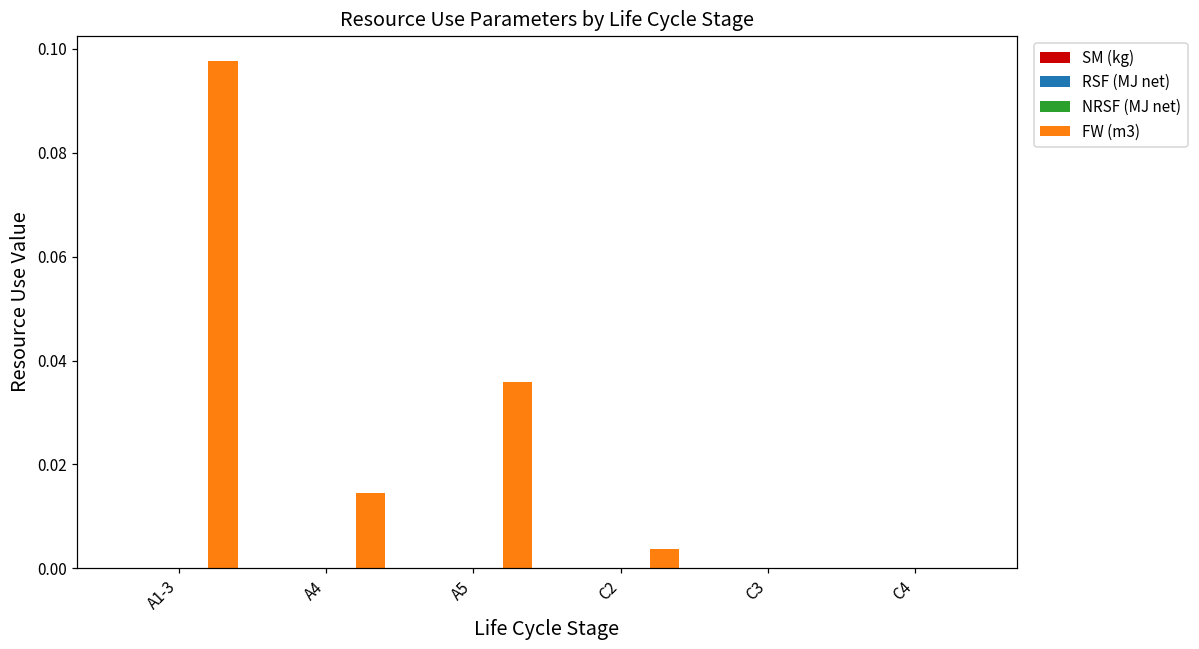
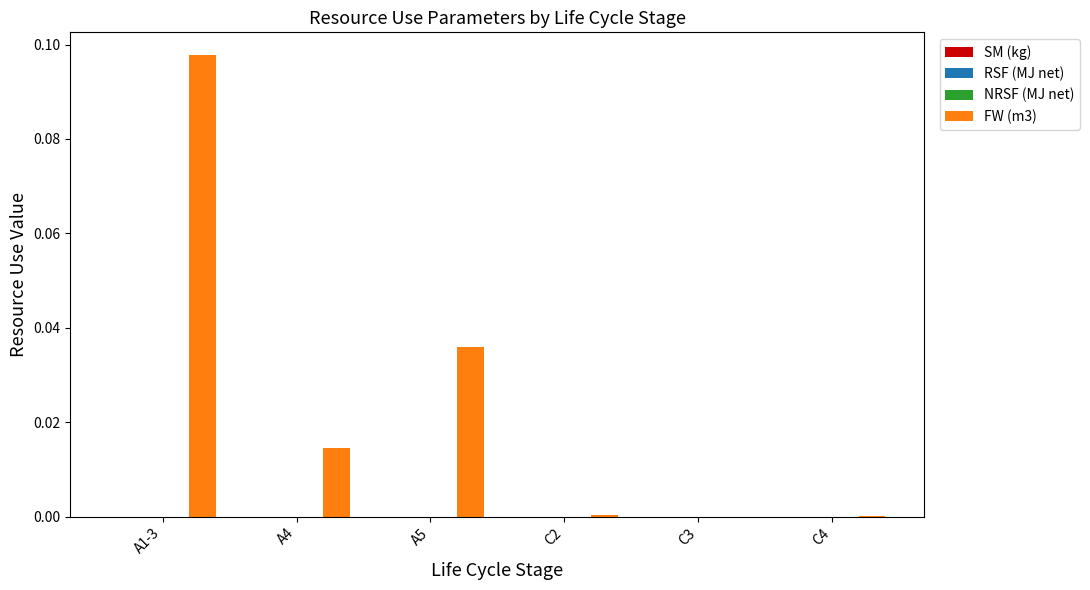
  {
    "SM (kg)": {
      "A1-3": 0.000,
      "A4": 0.000,
      "A5": 0.000,
      "C2": 0.000,
      "C3": 0.000,
      "C4": 0.000
    },
    "RSF (MJ net)": {
      "A1-3": 0.000,
      "A4": 0.000,
      "A5": 0.000,
      "C2": 0.000,
      "C3": 0.000,
      "C4": 0.000
    },
    "NRSF (MJ net)": {
      "A1-3": 0.000,
      "A4": 0.000,
      "A5": 0.000,
      "C2": 0.000,
      "C3": 0.000,
      "C4": 0.000
    },
    "FW (m3)": {
      "A1-3": 0.098,
      "A4": 0.014,
      "A5": 0.036,
-     "C2": 0.004
+     "C2": 0.000
    }
  }
